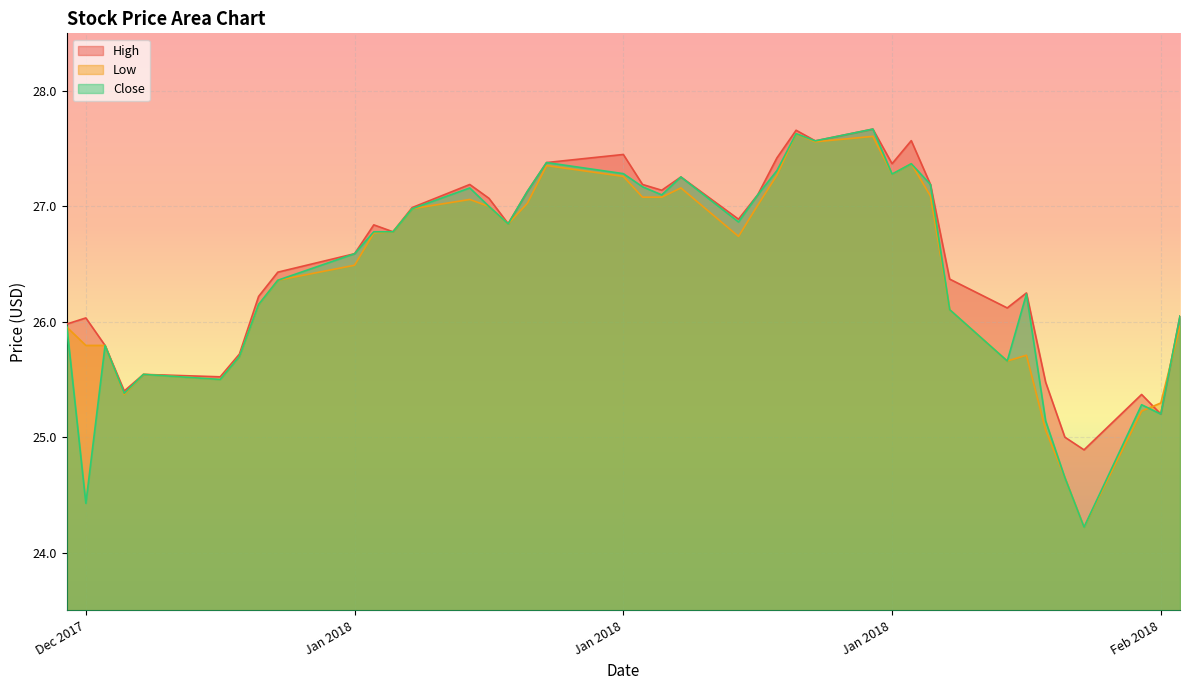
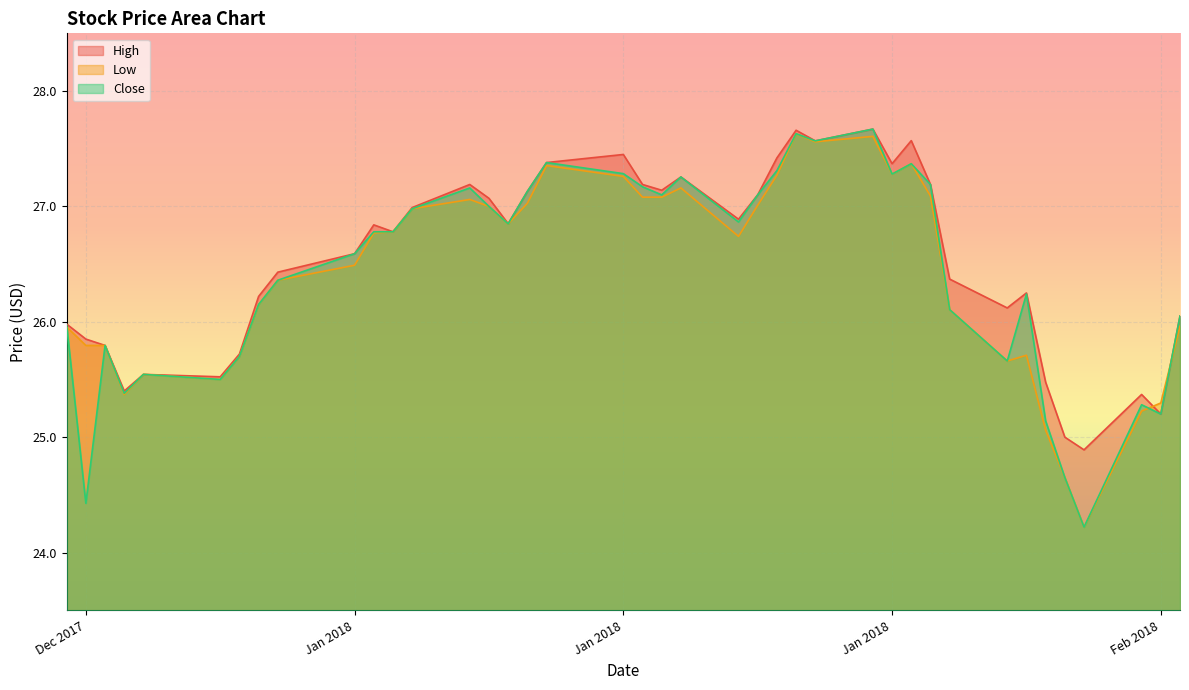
  {
    "High": {
-     "Dec 2017": 26.03
+     "Dec 2017": 25.85
    },
    "Low": {
      "Dec 2017": 25.80,
      "Feb 2018": 25.30
    },
    "Close": {
      "Dec 2017": 24.43
    }
  }
